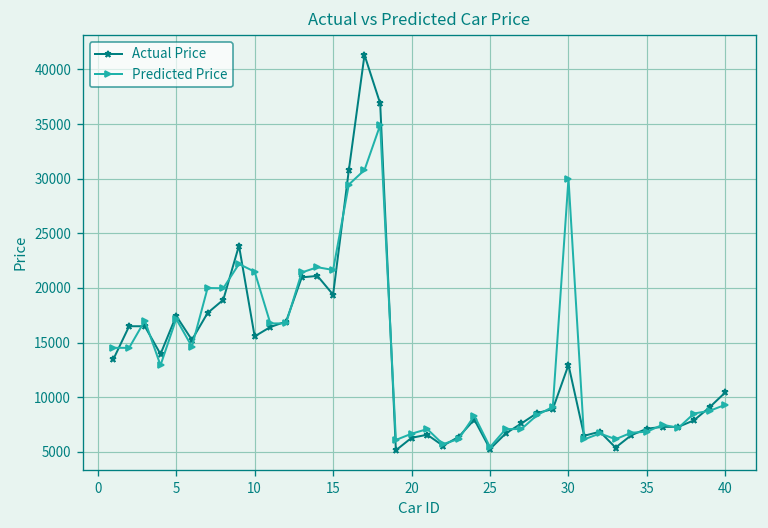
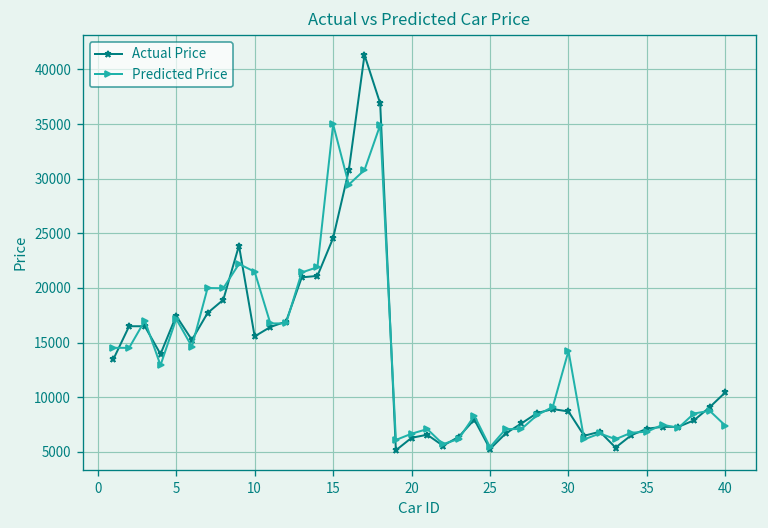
  {
    "Actual Price": {
      "5": 17000,
      "10": 16000,
-     "15": 19000,
+     "15": 25000,
      "20": 6000,
-     "30": 13000,
+     "30": 9000,
      "35": 7000,
      "40": 10000
    },
    "Predicted Price": {
      "5": 17000,
      "10": 21000,
-     "15": 22000,
+     "15": 35000,
      "20": 7000,
-     "30": 30000,
+     "30": 14000,
      "35": 7000,
-     "40": 9000
+     "40": 7000
    }
  }
